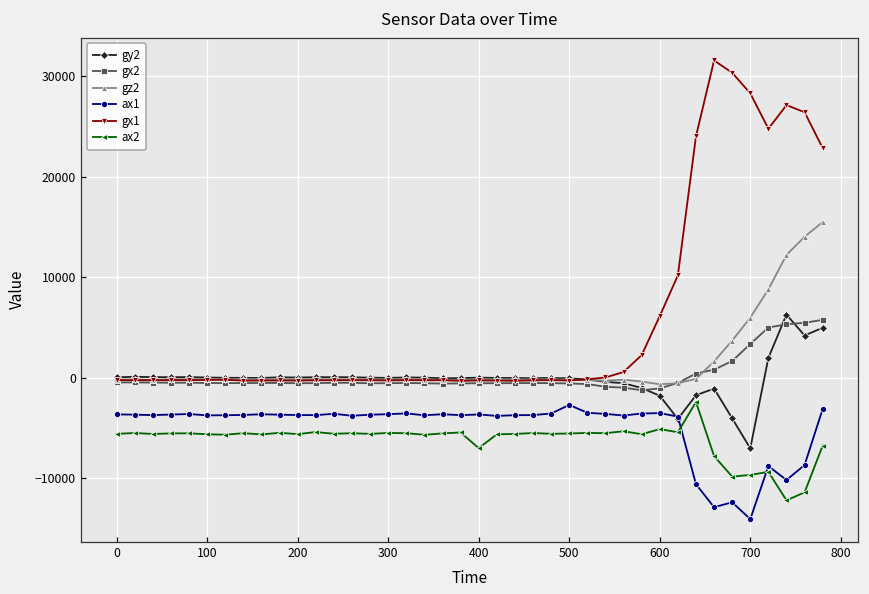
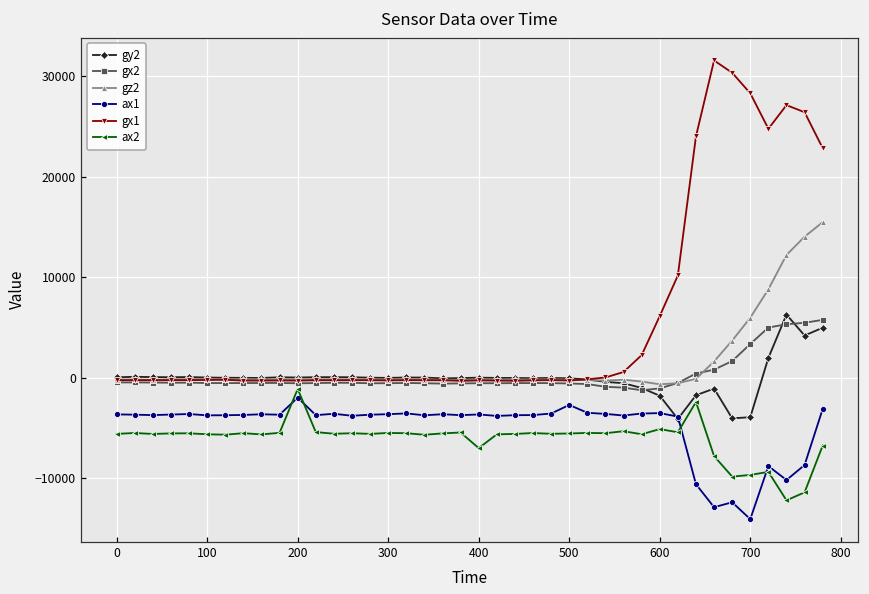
  {
    "gy2": {
      "600": -2000,
-     "700": -7000
+     "700": -4000
    },
    "gx2": {
      "100": -1000,
      "500": -1000,
      "600": -1000,
      "700": 3000
    },
    "gz2": {
      "600": -1000,
      "700": 6000
    },
    "ax1": {
      "0": -4000,
      "100": -4000,
-     "200": -4000,
+     "200": -2000,
      "300": -4000,
      "400": -4000,
      "500": -3000,
      "600": -4000,
      "700": -14000
    },
    "gx1": {
      "600": 6000,
      "700": 28000
    },
    "ax2": {
      "0": -6000,
      "100": -6000,
-     "200": -6000,
+     "200": -1000,
      "300": -5000,
      "400": -7000,
      "500": -6000,
      "600": -5000,
      "700": -10000
    }
  }
